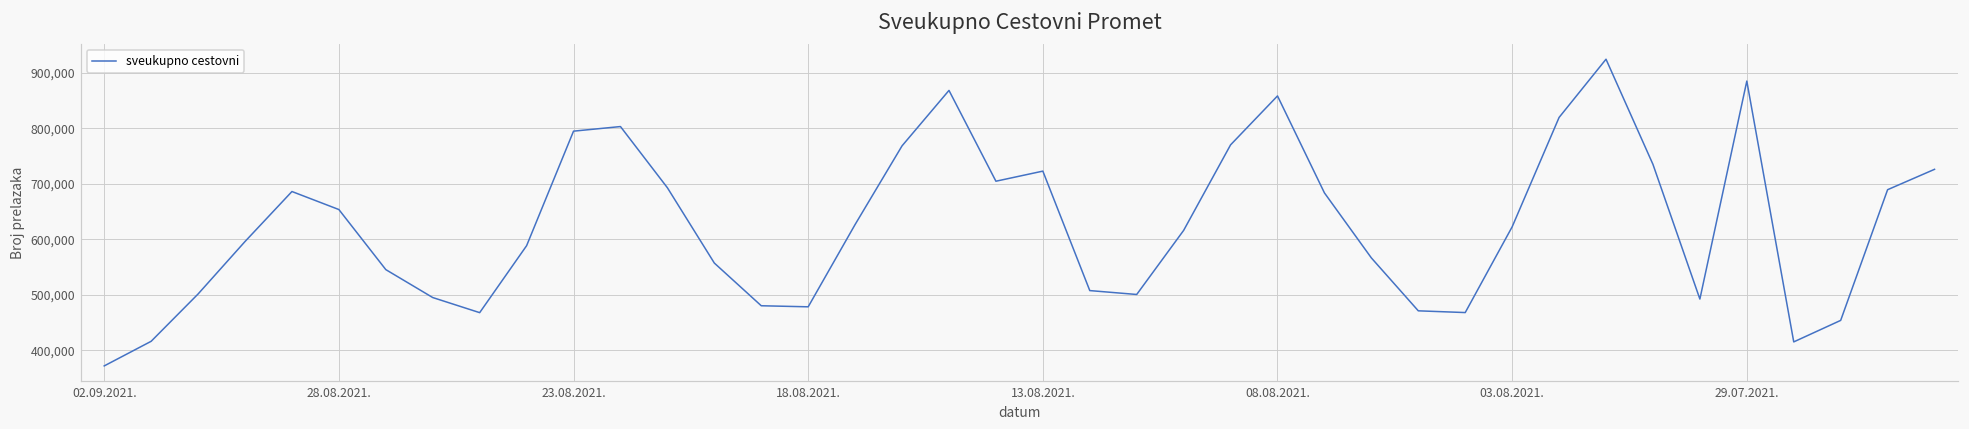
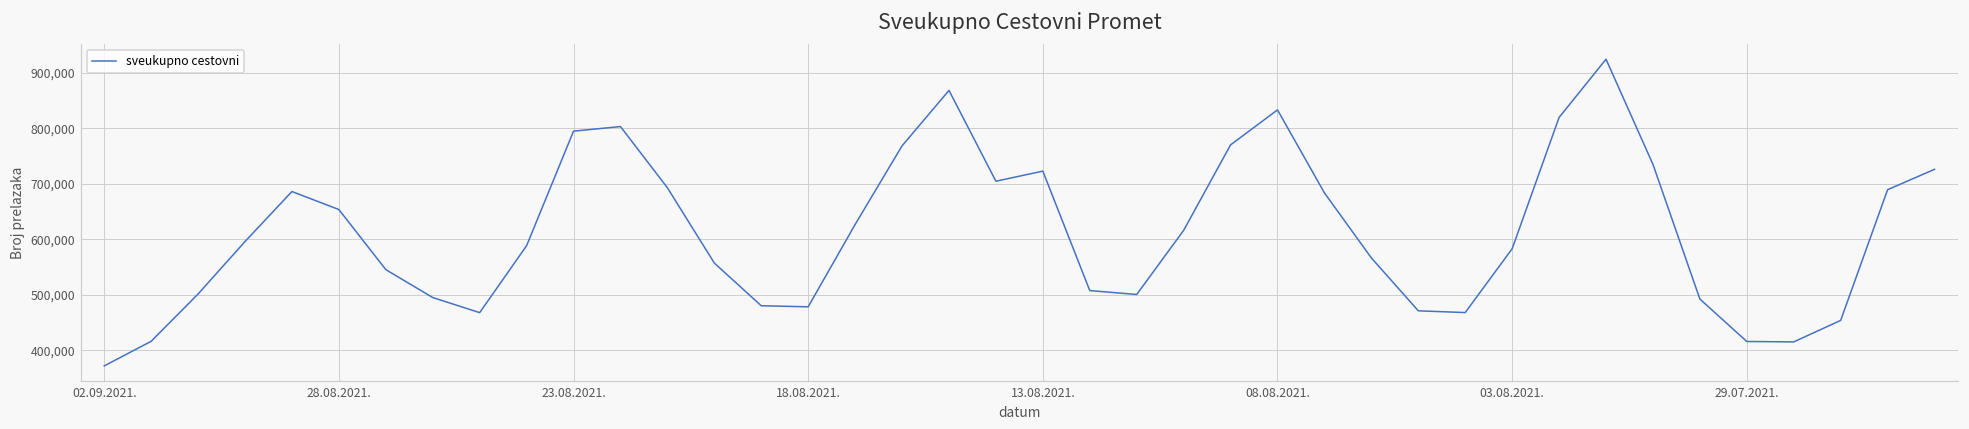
  {
    "02.09.2021.": "370,000",
    "28.08.2021.": "650,000",
    "23.08.2021.": "800,000",
    "18.08.2021.": "480,000",
    "13.08.2021.": "720,000",
-   "08.08.2021.": "860,000",
-   "03.08.2021.": "620,000",
-   "29.07.2021.": "890,000"
+   "08.08.2021.": "830,000",
+   "03.08.2021.": "580,000",
+   "29.07.2021.": "420,000"
  }
